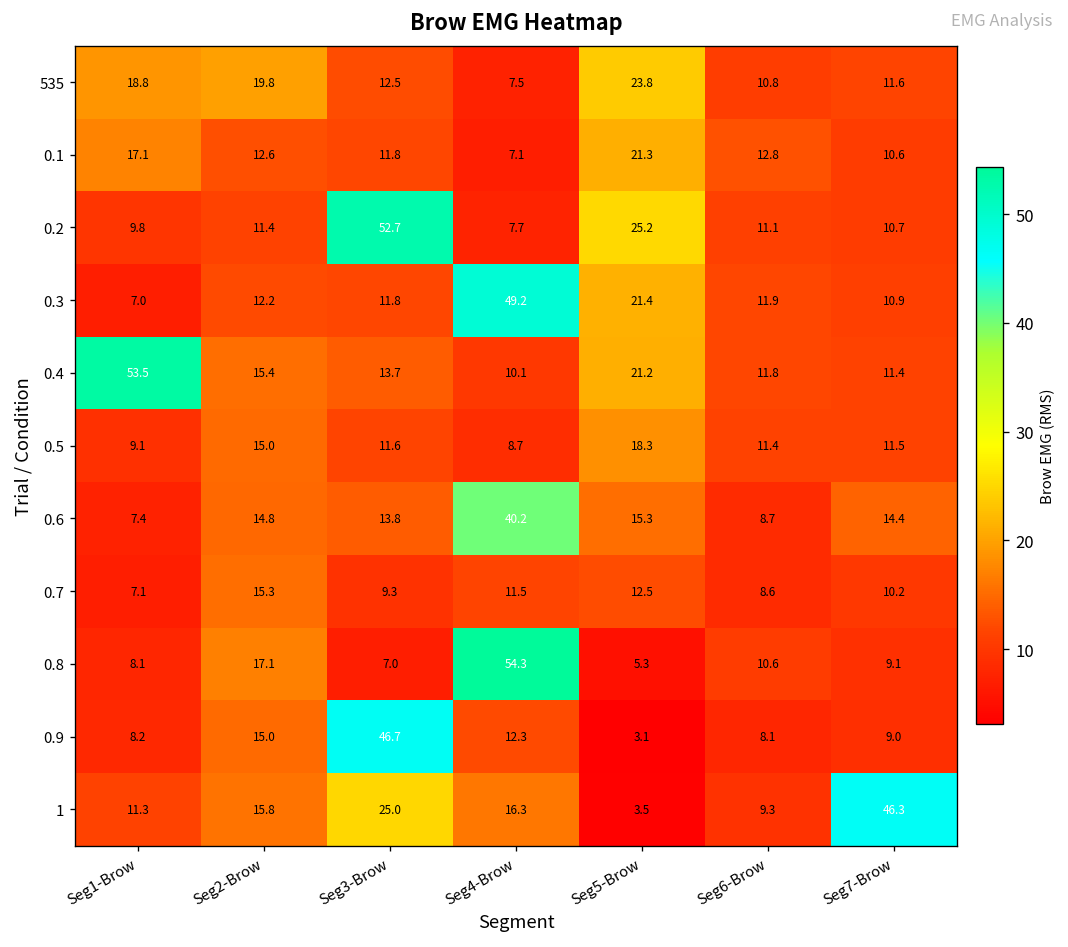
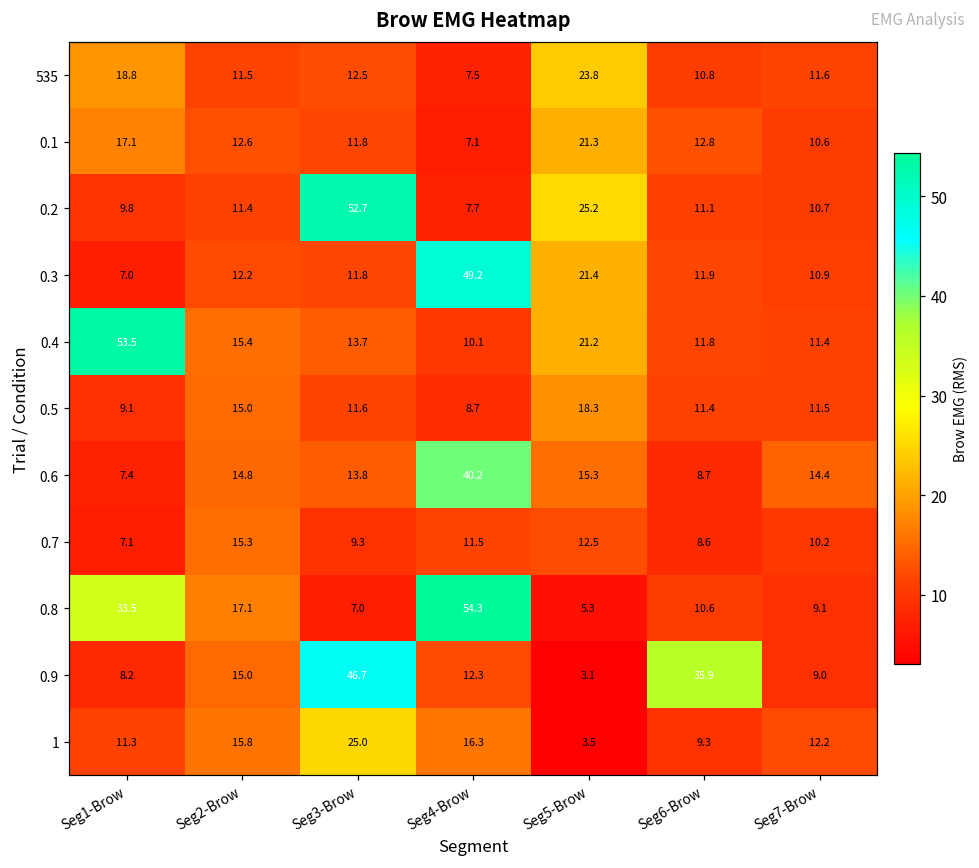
  {
    "535": {
      "Seg1-Brow": 18.8,
-     "Seg2-Brow": 19.8,
+     "Seg2-Brow": 11.5,
      "Seg3-Brow": 12.5,
      "Seg4-Brow": 7.5,
      "Seg5-Brow": 23.8,
      "Seg6-Brow": 10.8,
      "Seg7-Brow": 11.6
    },
    "0.1": {
      "Seg1-Brow": 17.1,
      "Seg2-Brow": 12.6,
      "Seg3-Brow": 11.8,
      "Seg4-Brow": 7.1,
      "Seg5-Brow": 21.3,
      "Seg6-Brow": 12.8,
      "Seg7-Brow": 10.6
    },
    "0.2": {
      "Seg1-Brow": 9.8,
      "Seg2-Brow": 11.4,
      "Seg3-Brow": 52.7,
      "Seg4-Brow": 7.7,
      "Seg5-Brow": 25.2,
      "Seg6-Brow": 11.1,
      "Seg7-Brow": 10.7
    },
    "0.3": {
      "Seg1-Brow": 7.0,
      "Seg2-Brow": 12.2,
      "Seg3-Brow": 11.8,
      "Seg4-Brow": 49.2,
      "Seg5-Brow": 21.4,
      "Seg6-Brow": 11.9,
      "Seg7-Brow": 10.9
    },
    "0.4": {
      "Seg1-Brow": 53.5,
      "Seg2-Brow": 15.4,
      "Seg3-Brow": 13.7,
      "Seg4-Brow": 10.1,
      "Seg5-Brow": 21.2,
      "Seg6-Brow": 11.8,
      "Seg7-Brow": 11.4
    },
    "0.5": {
      "Seg1-Brow": 9.1,
      "Seg2-Brow": 15.0,
      "Seg3-Brow": 11.6,
      "Seg4-Brow": 8.7,
      "Seg5-Brow": 18.3,
      "Seg6-Brow": 11.4,
      "Seg7-Brow": 11.5
    },
    "0.6": {
      "Seg1-Brow": 7.4,
      "Seg2-Brow": 14.8,
      "Seg3-Brow": 13.8,
      "Seg4-Brow": 40.2,
      "Seg5-Brow": 15.3,
      "Seg6-Brow": 8.7,
      "Seg7-Brow": 14.4
    },
    "0.7": {
      "Seg1-Brow": 7.1,
      "Seg2-Brow": 15.3,
      "Seg3-Brow": 9.3,
      "Seg4-Brow": 11.5,
      "Seg5-Brow": 12.5,
      "Seg6-Brow": 8.6,
      "Seg7-Brow": 10.2
    },
    "0.8": {
-     "Seg1-Brow": 8.1,
+     "Seg1-Brow": 33.5,
      "Seg2-Brow": 17.1,
      "Seg3-Brow": 7.0,
      "Seg4-Brow": 54.3,
      "Seg5-Brow": 5.3,
      "Seg6-Brow": 10.6,
      "Seg7-Brow": 9.1
    },
    "0.9": {
      "Seg1-Brow": 8.2,
      "Seg2-Brow": 15.0,
      "Seg3-Brow": 46.7,
      "Seg4-Brow": 12.3,
      "Seg5-Brow": 3.1,
-     "Seg6-Brow": 8.1,
+     "Seg6-Brow": 35.9,
      "Seg7-Brow": 9.0
    },
    "1": {
      "Seg1-Brow": 11.3,
      "Seg2-Brow": 15.8,
      "Seg3-Brow": 25.0,
      "Seg4-Brow": 16.3,
      "Seg5-Brow": 3.5,
      "Seg6-Brow": 9.3,
-     "Seg7-Brow": 46.3
+     "Seg7-Brow": 12.2
    }
  }
